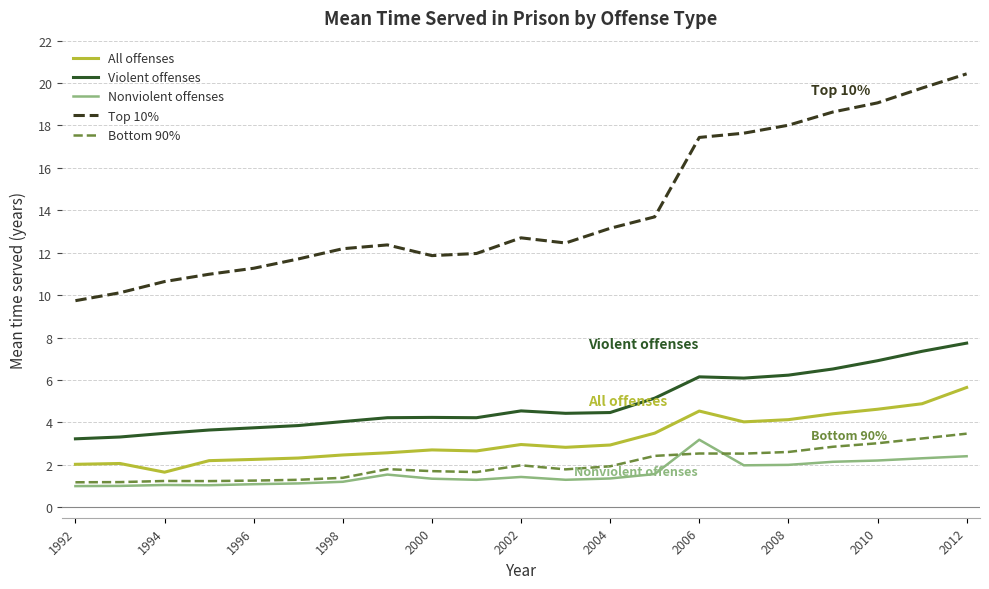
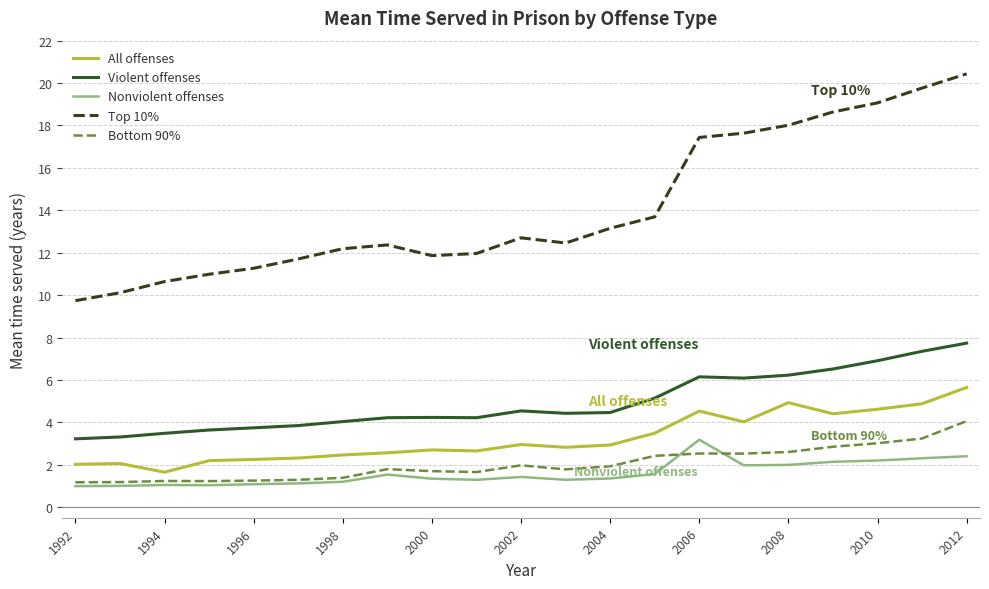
  {
    "All offenses": {
      "1992": 2.0,
      "1994": 1.6,
      "1996": 2.3,
      "1998": 2.5,
      "2000": 2.7,
      "2002": 3.0,
      "2004": 2.9,
      "2006": 4.5,
-     "2008": 4.1,
+     "2008": 4.9,
      "2010": 4.6,
      "2012": 5.6
    },
    "Nonviolent offenses": {
      "1992": 1.0,
      "1994": 1.0,
      "1996": 1.1,
      "1998": 1.2,
      "2000": 1.3,
      "2002": 1.4,
      "2004": 1.4,
      "2006": 3.2,
      "2008": 2.0,
      "2010": 2.2,
      "2012": 2.4
    },
    "Bottom 90%": {
      "1992": 1.2,
      "1994": 1.2,
      "1996": 1.3,
      "1998": 1.4,
      "2000": 1.7,
      "2002": 2.0,
      "2004": 1.9,
      "2006": 2.5,
      "2008": 2.6,
-     "2012": 3.5
+     "2012": 4.1
    }
  }
